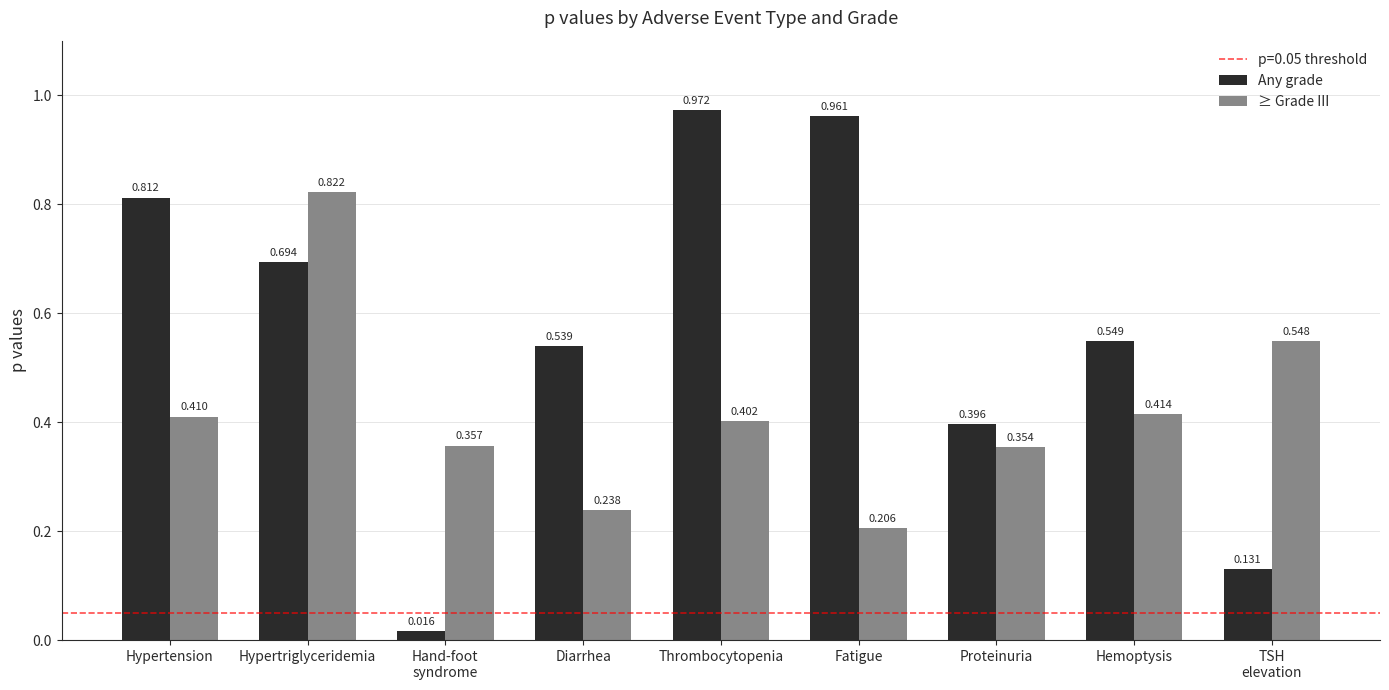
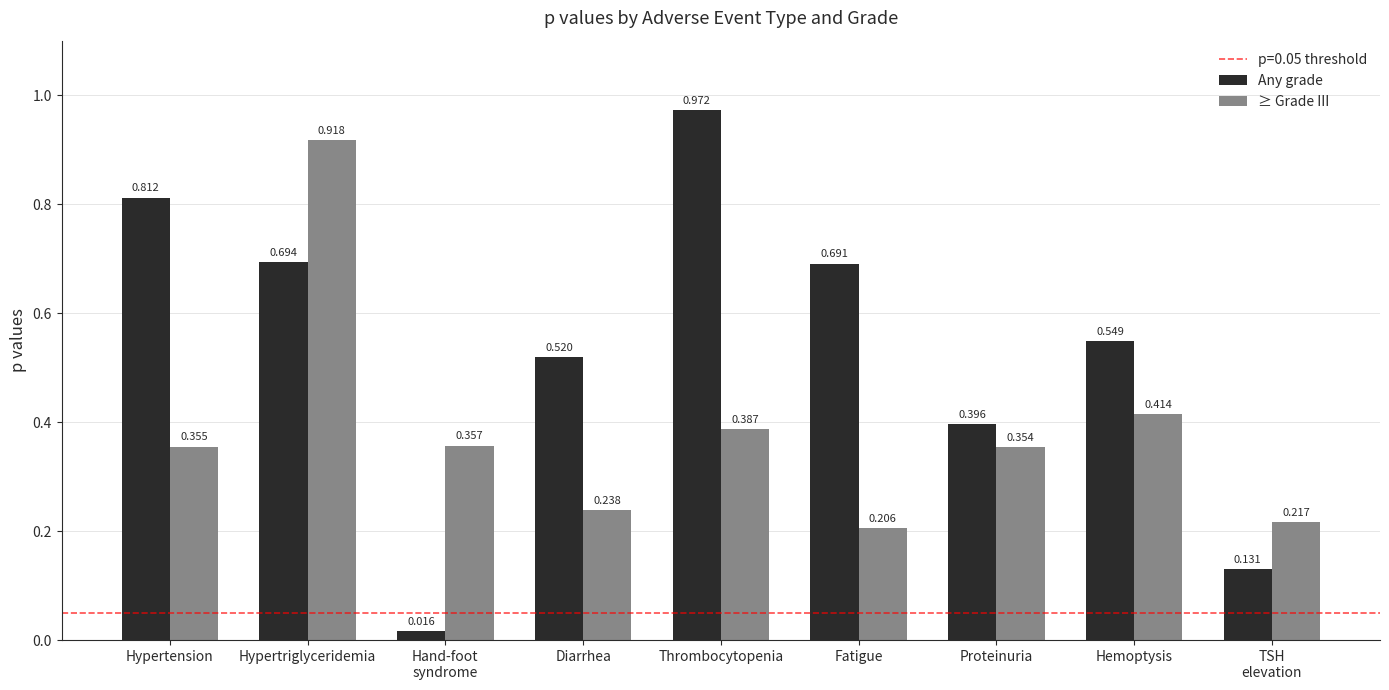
  {
    "Any grade": {
      "Hypertension": 0.812,
      "Hypertriglyceridemia": 0.694,
      "Hand-foot syndrome": 0.016,
-     "Diarrhea": 0.539,
+     "Diarrhea": 0.520,
      "Thrombocytopenia": 0.972,
-     "Fatigue": 0.961,
+     "Fatigue": 0.691,
      "Proteinuria": 0.396,
      "Hemoptysis": 0.549,
      "TSH elevation": 0.131
    },
    "≥ Grade III": {
-     "Hypertension": 0.410,
-     "Hypertriglyceridemia": 0.822,
+     "Hypertension": 0.355,
+     "Hypertriglyceridemia": 0.918,
      "Hand-foot syndrome": 0.357,
      "Diarrhea": 0.238,
-     "Thrombocytopenia": 0.402,
+     "Thrombocytopenia": 0.387,
      "Fatigue": 0.206,
      "Proteinuria": 0.354,
      "Hemoptysis": 0.414,
-     "TSH elevation": 0.548
+     "TSH elevation": 0.217
    }
  }
